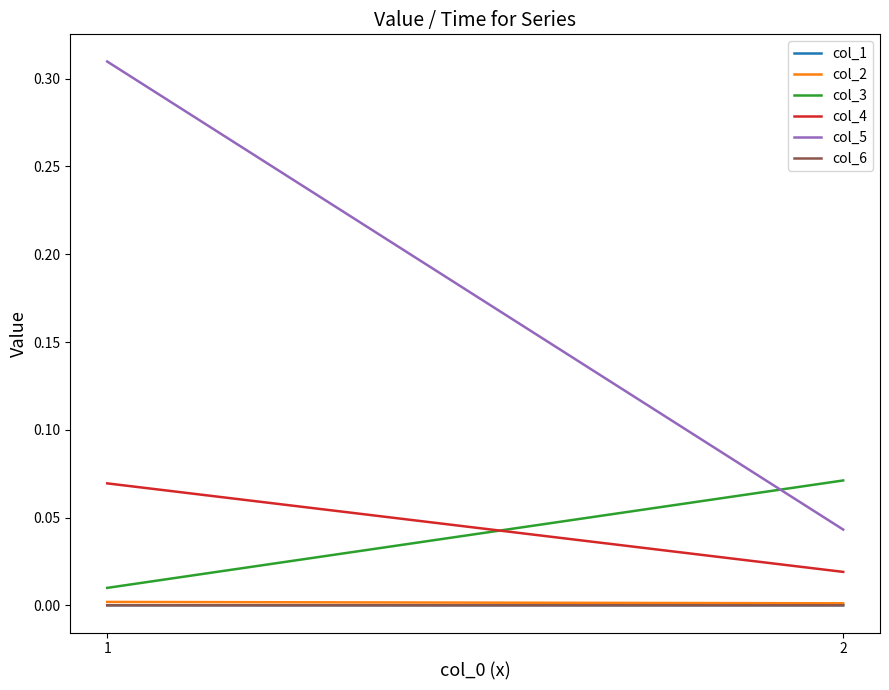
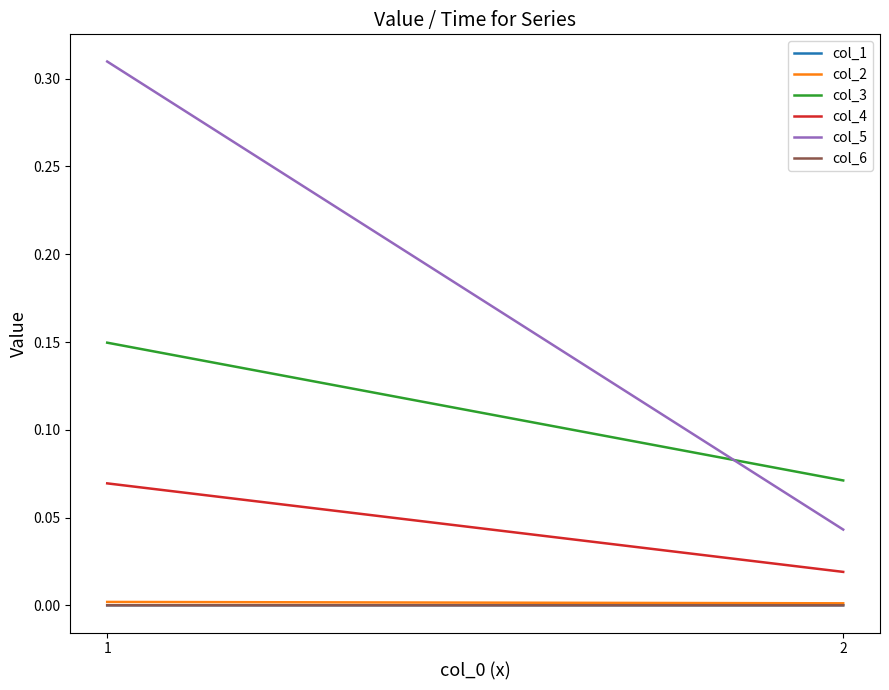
  {
    "col_6": {
      "1": 0.000
    },
    "col_2": {
      "1": 0.002
    },
    "col_3": {
-     "1": 0.010,
+     "1": 0.150,
      "2": 0.071
    },
    "col_4": {
      "1": 0.069,
      "2": 0.019
    },
    "col_5": {
      "1": 0.310,
      "2": 0.043
    }
  }
